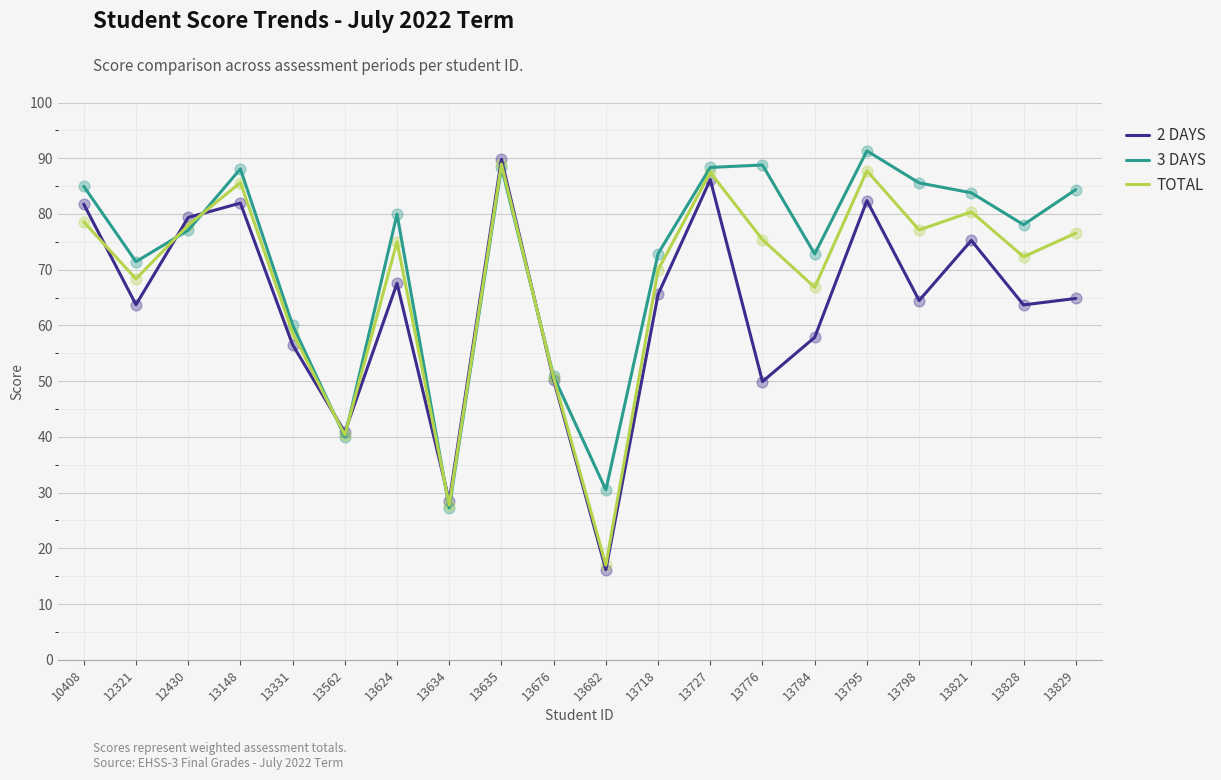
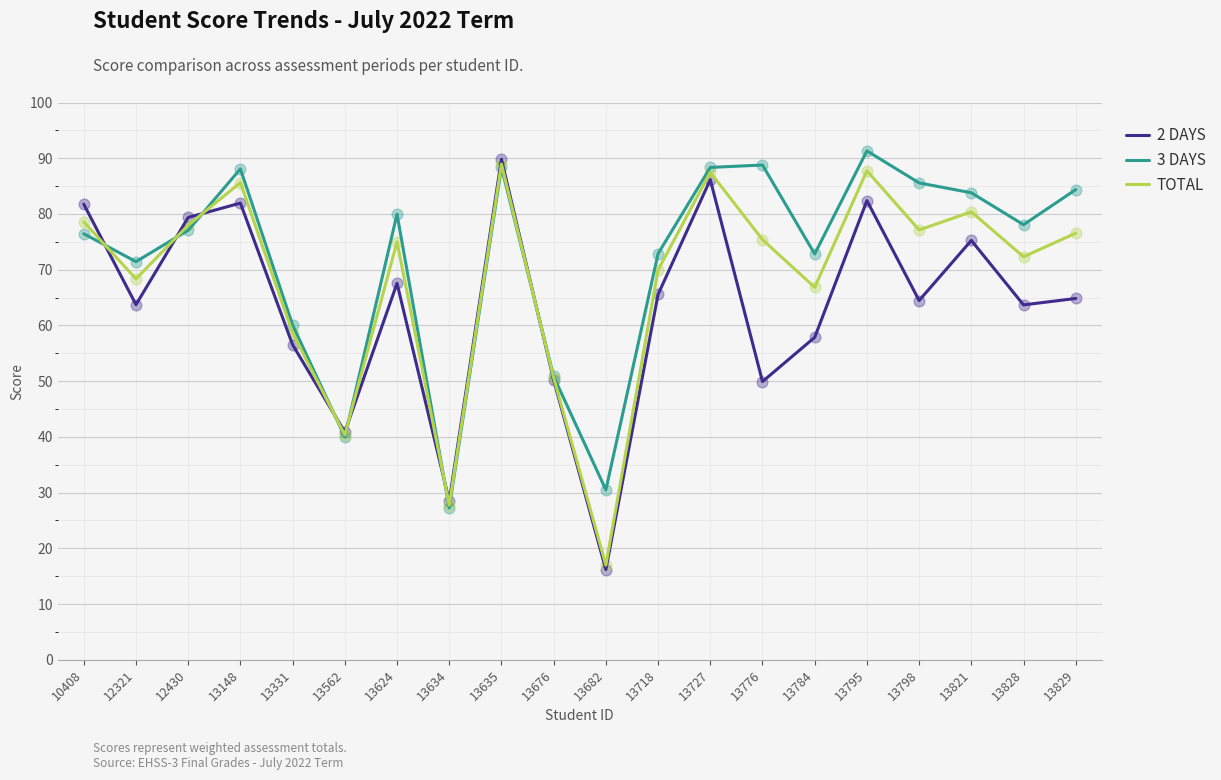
  {
    "2 DAYS": {
      "10408": 82,
      "12321": 64,
      "12430": 79,
      "13148": 82,
      "13331": 57,
      "13562": 41,
      "13624": 68,
      "13634": 28,
      "13635": 90,
      "13682": 16,
      "13718": 66,
      "13727": 86,
      "13776": 50,
      "13784": 58,
      "13795": 82,
      "13798": 64,
      "13821": 75,
      "13828": 64,
      "13829": 65
    },
    "3 DAYS": {
-     "10408": 85,
+     "10408": 76,
      "12321": 71,
      "12430": 77,
      "13148": 88,
      "13331": 60,
      "13624": 80,
      "13634": 27,
      "13635": 88,
      "13682": 30,
      "13718": 73,
      "13727": 88,
      "13776": 89,
      "13784": 73,
      "13795": 91,
      "13798": 86,
      "13821": 84,
      "13828": 78,
      "13829": 84
    },
    "TOTAL": {
      "10408": 79,
      "12321": 68,
      "12430": 78,
      "13148": 86,
      "13331": 59,
      "13624": 75,
      "13634": 28,
      "13635": 89,
      "13682": 17,
      "13718": 70,
      "13727": 87,
      "13776": 75,
      "13784": 67,
      "13795": 88,
      "13798": 77,
      "13821": 80,
      "13828": 72,
      "13829": 77
    }
  }
